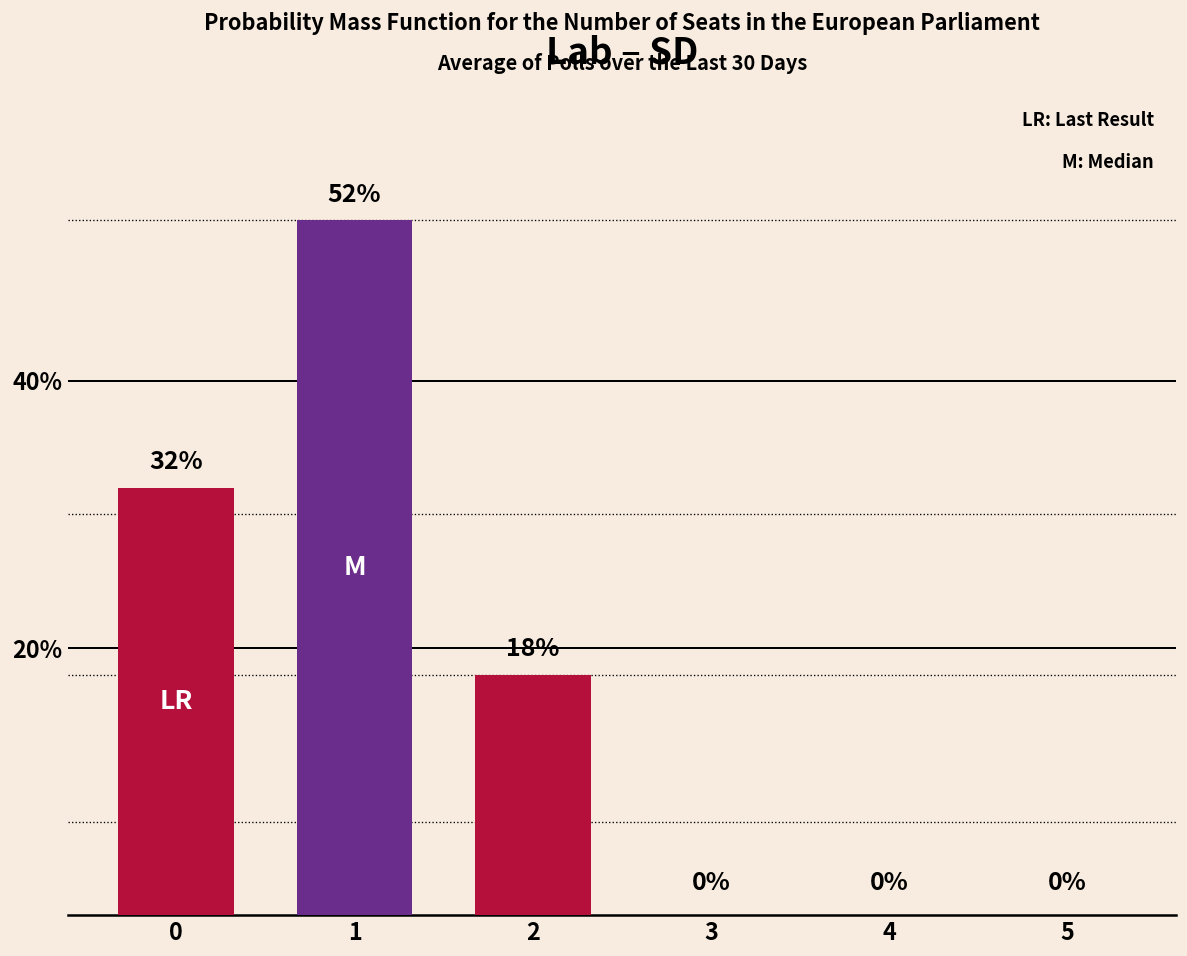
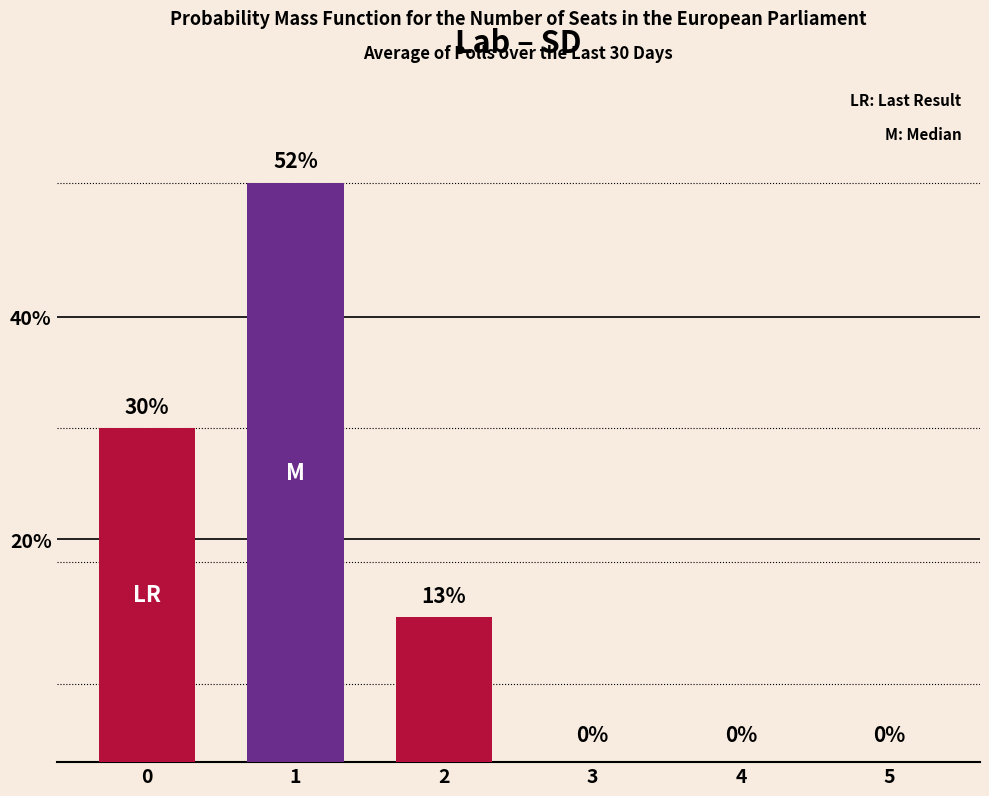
  {
-   "0": "32%",
+   "0": "30%",
    "1": "52%",
-   "2": "18%",
+   "2": "13%",
    "3": "0%",
    "4": "0%",
    "5": "0%"
  }
